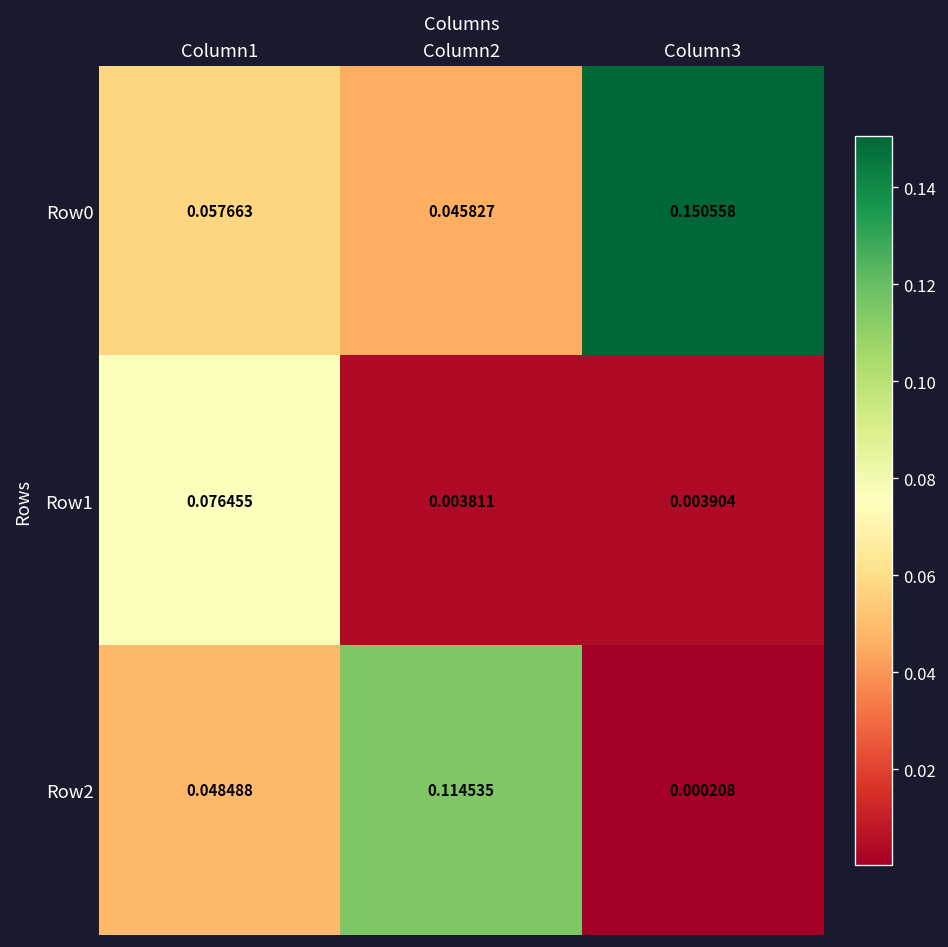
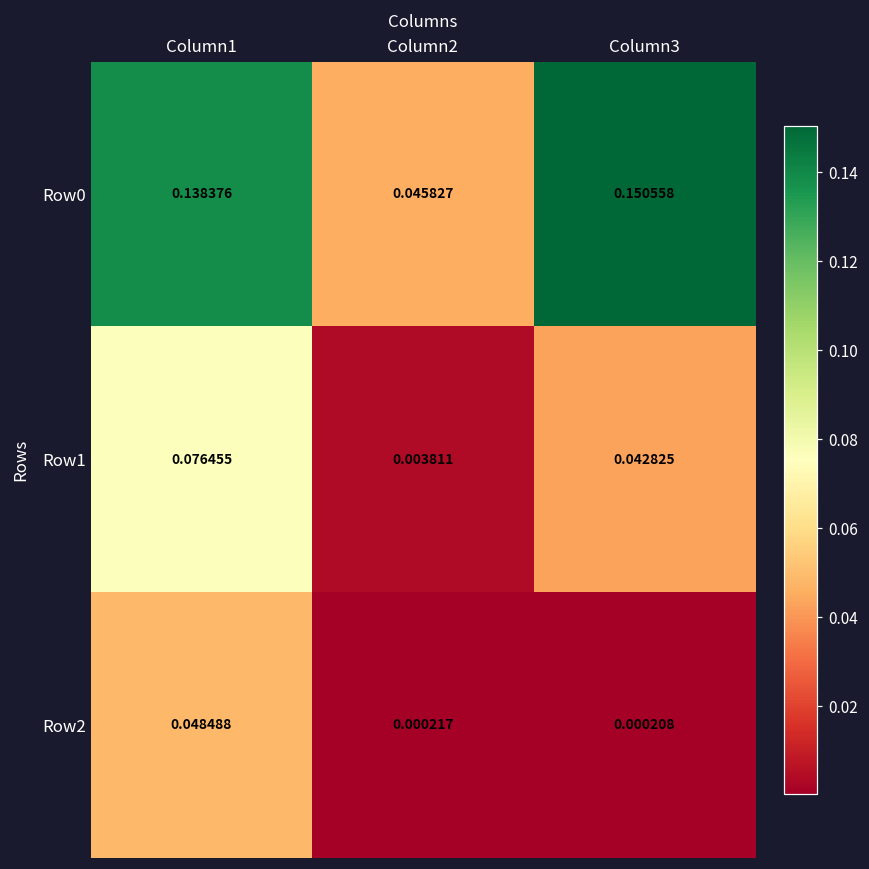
  {
    "Row0": {
-     "Column1": 0.057663,
+     "Column1": 0.138376,
      "Column2": 0.045827,
      "Column3": 0.150558
    },
    "Row1": {
      "Column1": 0.076455,
      "Column2": 0.003811,
-     "Column3": 0.003904
+     "Column3": 0.042825
    },
    "Row2": {
      "Column1": 0.048488,
-     "Column2": 0.114535,
+     "Column2": 0.000217,
      "Column3": 0.000208
    }
  }
